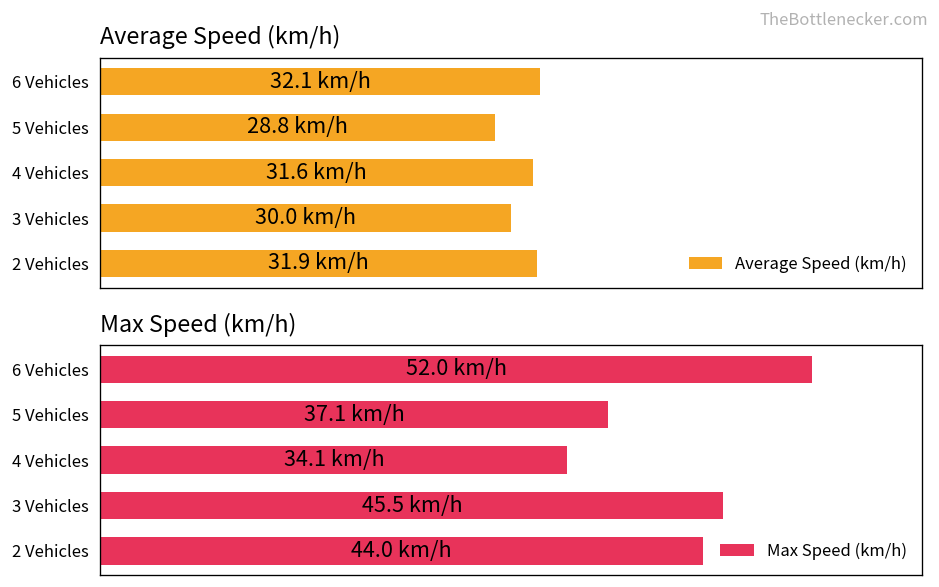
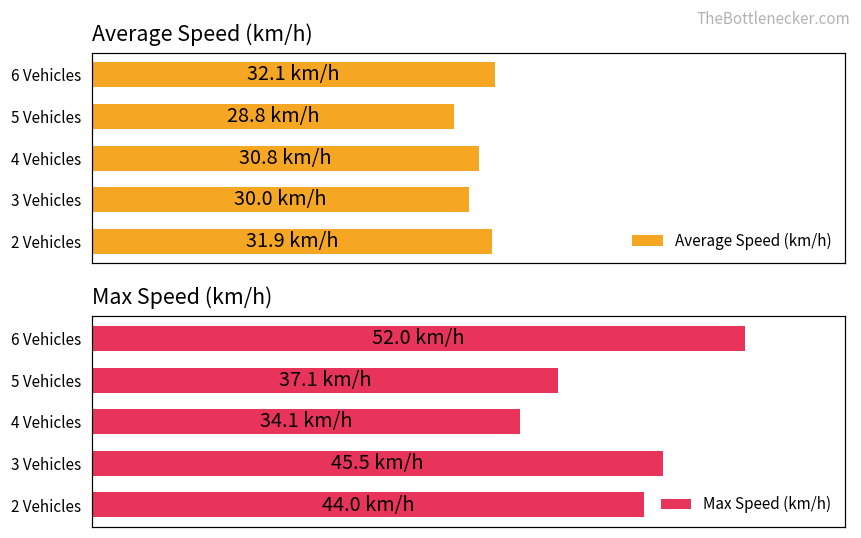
  {
    "Average Speed (km/h)": {
      "6 Vehicles": 32.1,
      "5 Vehicles": 28.8,
-     "4 Vehicles": 31.6,
+     "4 Vehicles": 30.8,
      "3 Vehicles": 30.0,
      "2 Vehicles": 31.9
    },
    "Max Speed (km/h)": {
      "6 Vehicles": 52.0,
      "5 Vehicles": 37.1,
      "4 Vehicles": 34.1,
      "3 Vehicles": 45.5,
      "2 Vehicles": 44.0
    }
  }
